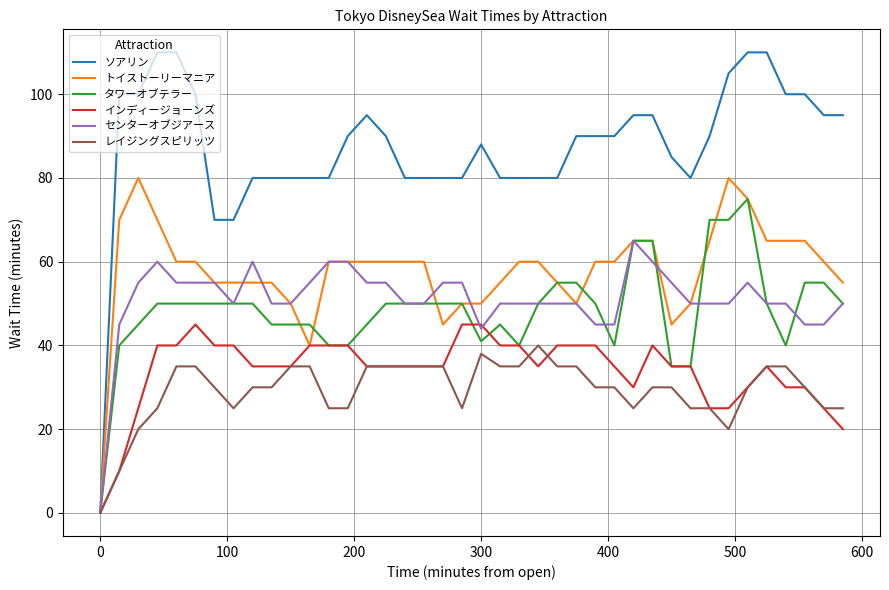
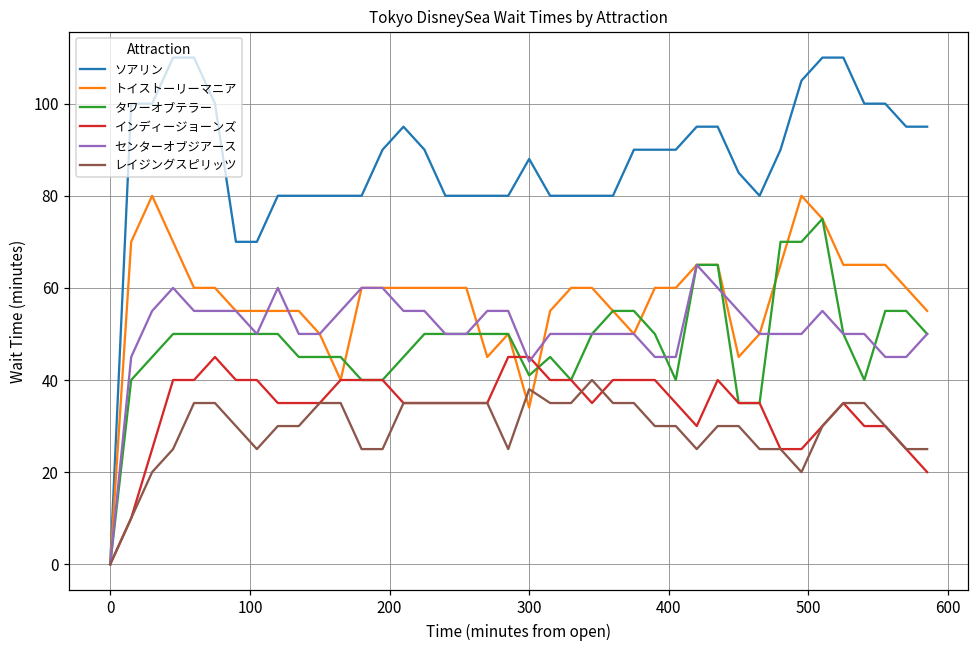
  {
    "ソアリン": {
      "300": 88
    },
    "トイストーリーマニア": {
-     "300": 50
+     "300": 34
    },
    "タワーオブテラー": {
      "300": 41
    },
    "インディージョーンズ": {
      "300": 45
    },
    "センターオブジアース": {
      "300": 44
    },
    "レイジングスピリッツ": {
      "300": 38
    }
  }
